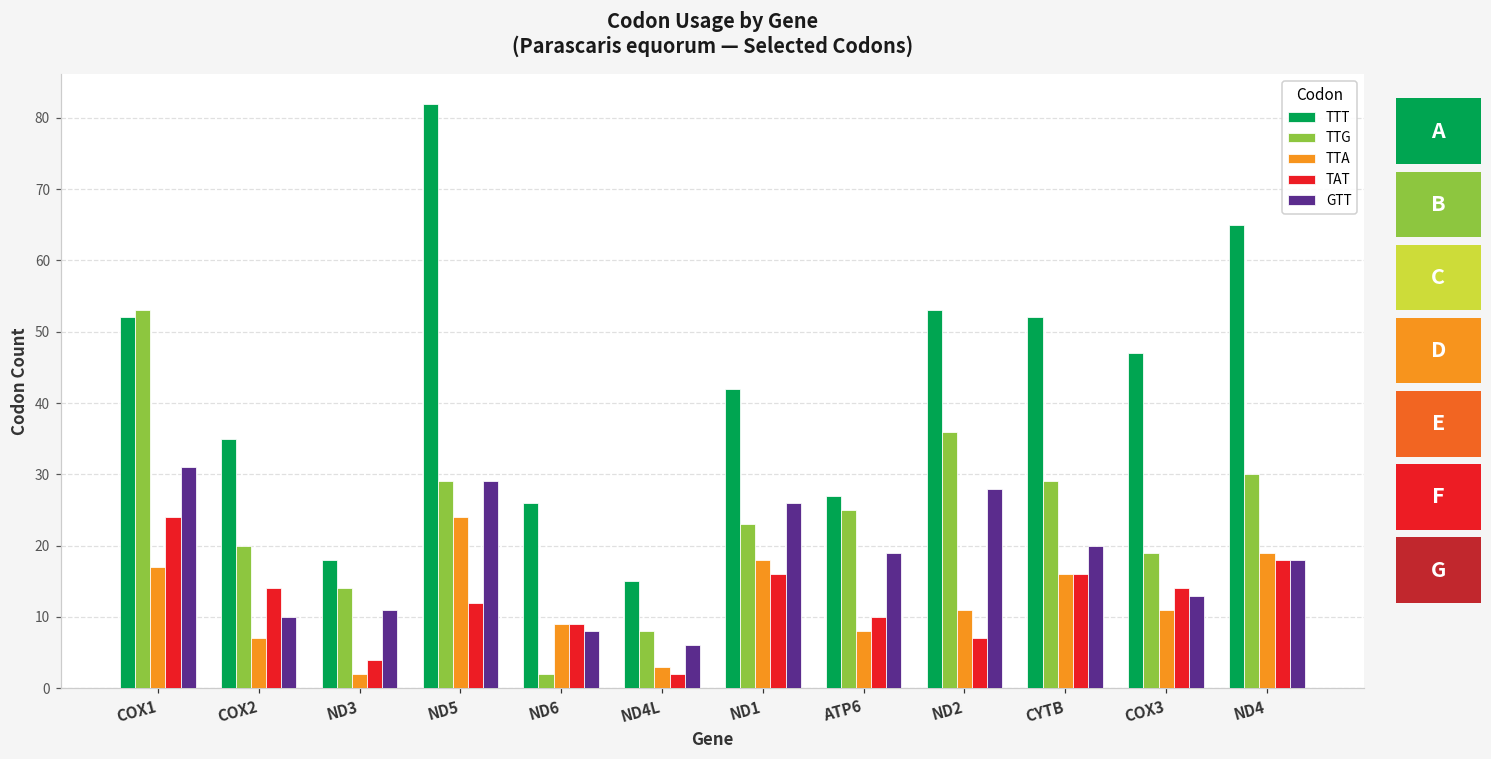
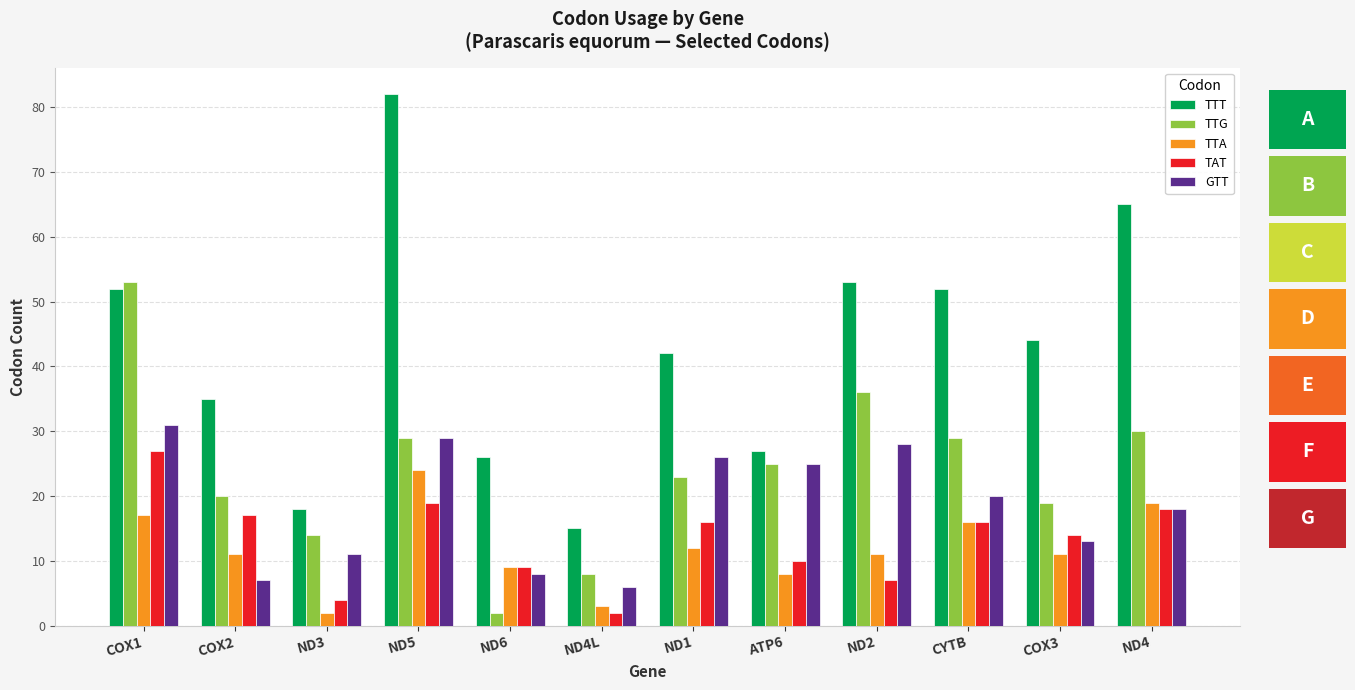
  {
    "TTT": {
      "COX1": 52,
      "COX2": 35,
      "ND3": 18,
      "ND5": 82,
      "ND6": 26,
      "ND4L": 15,
      "ND1": 42,
      "ATP6": 27,
      "ND2": 53,
      "CYTB": 52,
-     "COX3": 47,
+     "COX3": 44,
      "ND4": 65
    },
    "TTG": {
      "COX1": 53,
      "COX2": 20,
      "ND3": 14,
      "ND5": 29,
      "ND6": 2,
      "ND4L": 8,
      "ND1": 23,
      "ATP6": 25,
      "ND2": 36,
      "CYTB": 29,
      "COX3": 19,
      "ND4": 30
    },
    "TTA": {
      "COX1": 17,
-     "COX2": 7,
+     "COX2": 11,
      "ND3": 2,
      "ND5": 24,
      "ND6": 9,
      "ND4L": 3,
-     "ND1": 18,
+     "ND1": 12,
      "ATP6": 8,
      "ND2": 11,
      "CYTB": 16,
      "COX3": 11,
      "ND4": 19
    },
    "TAT": {
-     "COX1": 24,
-     "COX2": 14,
+     "COX1": 27,
+     "COX2": 17,
      "ND3": 4,
-     "ND5": 12,
+     "ND5": 19,
      "ND6": 9,
      "ND4L": 2,
      "ND1": 16,
      "ATP6": 10,
      "ND2": 7,
      "CYTB": 16,
      "COX3": 14,
      "ND4": 18
    },
    "GTT": {
      "COX1": 31,
-     "COX2": 10,
+     "COX2": 7,
      "ND3": 11,
      "ND5": 29,
      "ND6": 8,
      "ND4L": 6,
      "ND1": 26,
-     "ATP6": 19,
+     "ATP6": 25,
      "ND2": 28,
      "CYTB": 20,
      "COX3": 13,
      "ND4": 18
    }
  }
